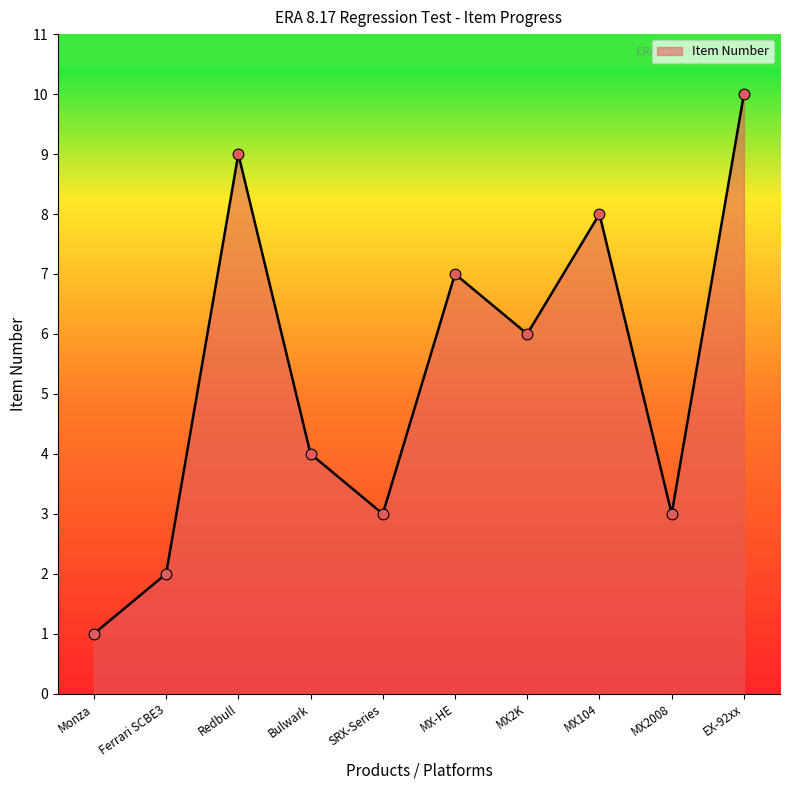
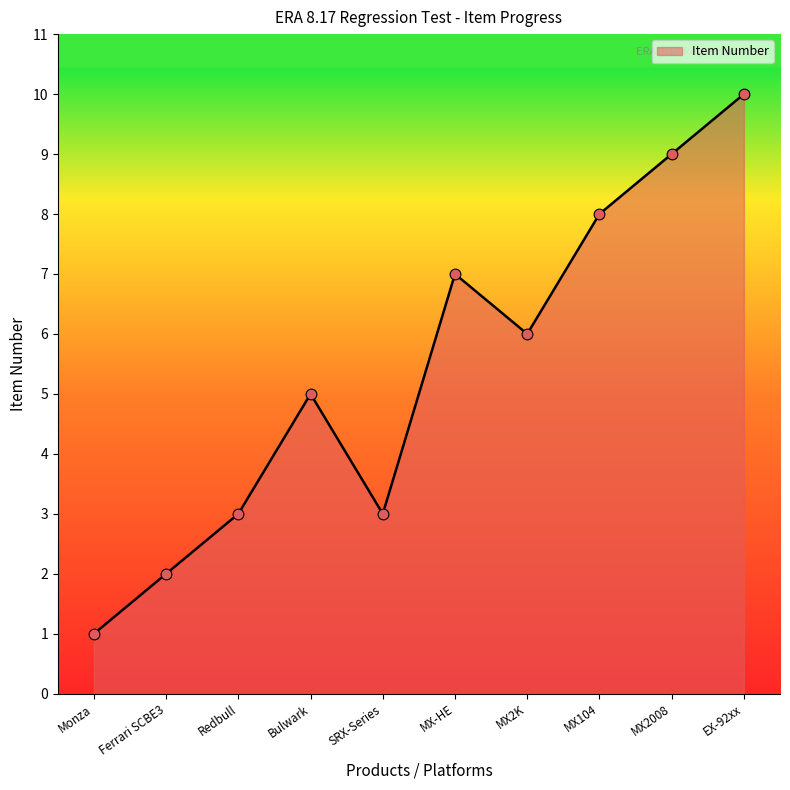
  {
    "Monza": 1,
    "Ferrari SCBE3": 2,
-   "Redbull": 9,
-   "Bulwark": 4,
+   "Redbull": 3,
+   "Bulwark": 5,
    "SRX-Series": 3,
    "MX-HE": 7,
    "MX2K": 6,
    "MX104": 8,
-   "MX2008": 3,
+   "MX2008": 9,
    "EX-92xx": 10
  }
